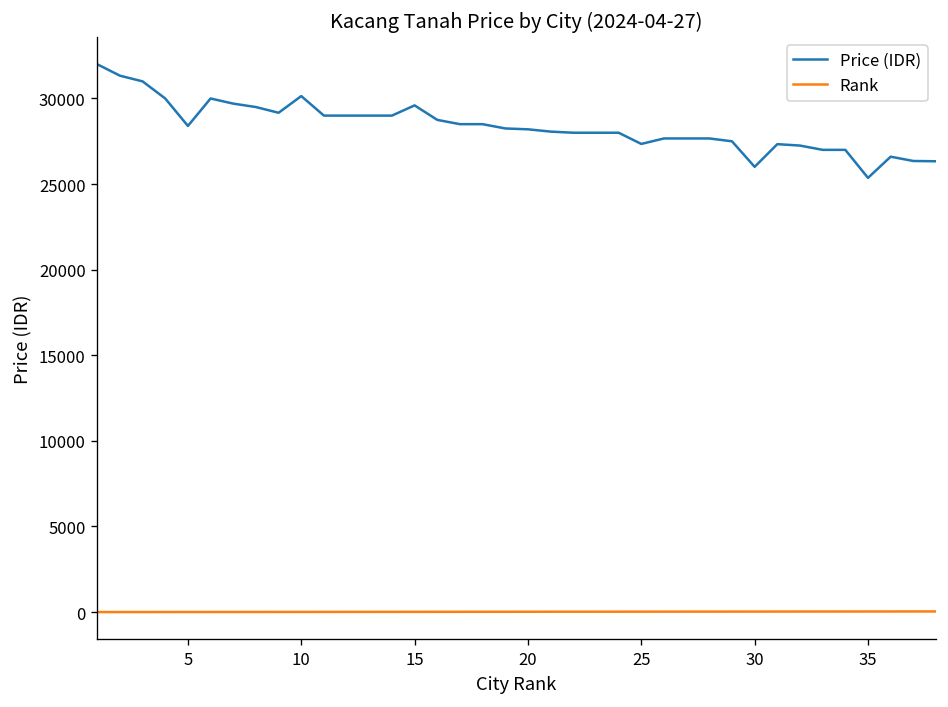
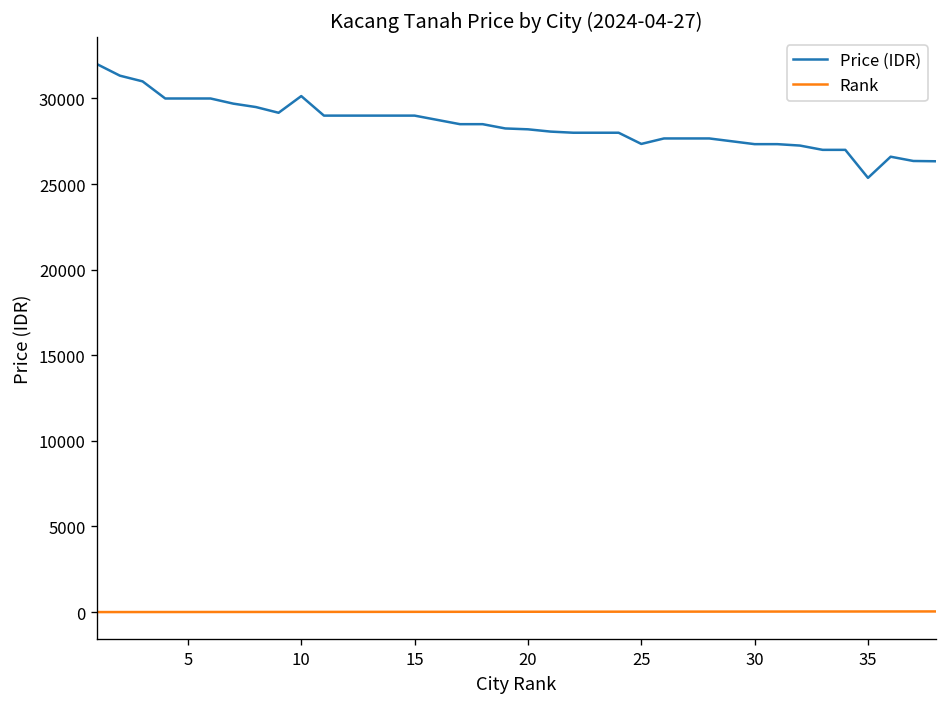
  {
    "Price (IDR)": {
-     "5": 28400,
+     "5": 30000,
      "10": 30100,
-     "15": 29600,
+     "15": 29000,
      "20": 28200,
      "25": 27300,
-     "30": 26000,
+     "30": 27300,
      "35": 25400
    },
    "Rank": {
      "5": 0,
      "10": 0,
      "15": 0,
      "20": 0,
      "25": 0,
      "30": 0,
      "35": 0
    }
  }
